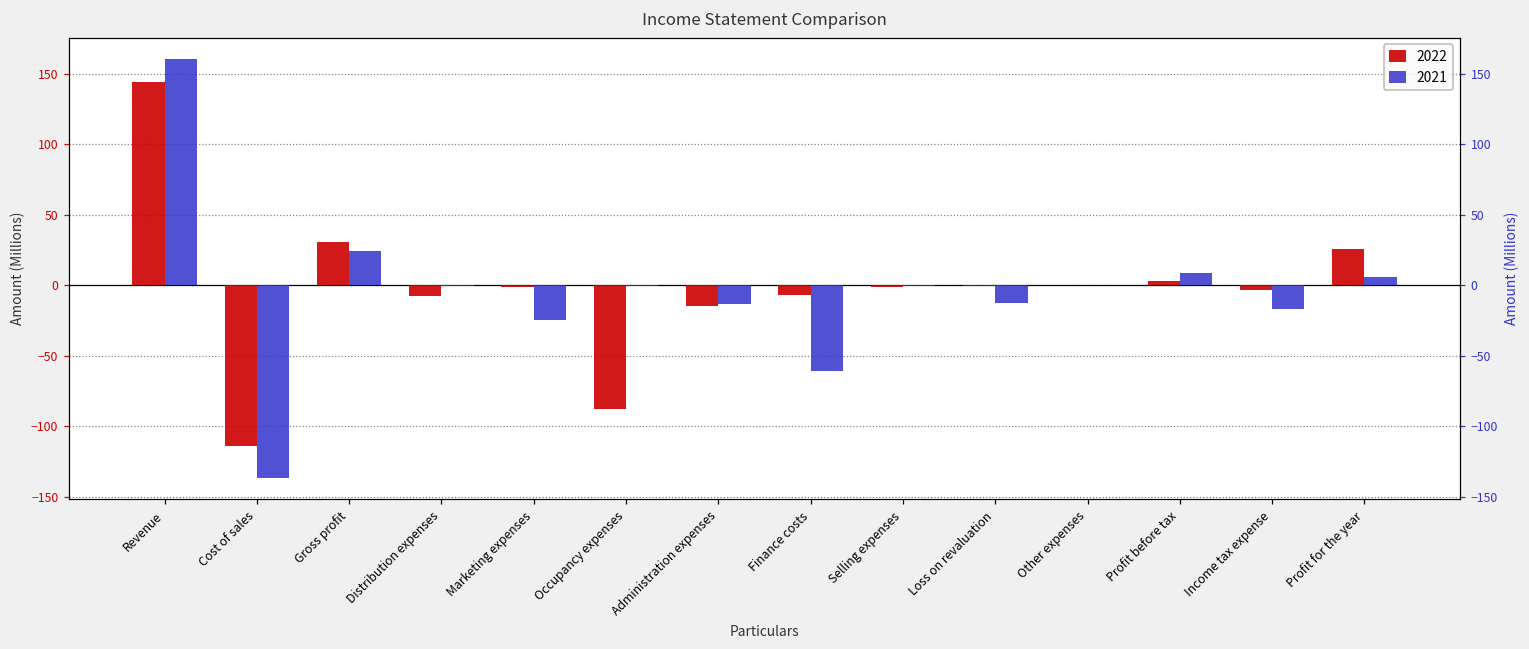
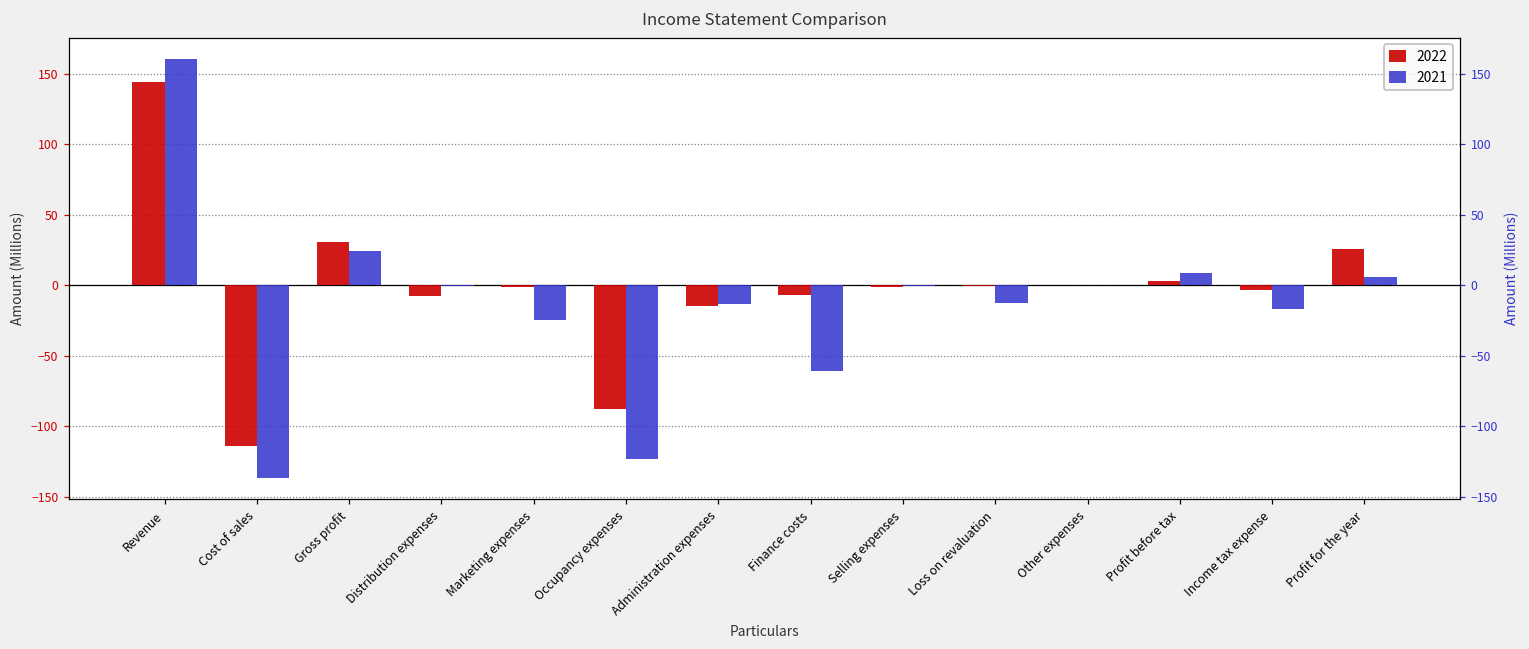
  {
    "2022": {
      "Revenue": 144,
      "Cost of sales": -114,
      "Gross profit": 30,
      "Distribution expenses": -8,
      "Occupancy expenses": -88,
      "Administration expenses": -14,
      "Finance costs": -7,
      "Profit before tax": 3,
      "Income tax expense": -4,
      "Profit for the year": 26
    },
    "2021": {
      "Revenue": 161,
      "Cost of sales": -137,
      "Gross profit": 24,
      "Marketing expenses": -25,
-     "Occupancy expenses": -1,
+     "Occupancy expenses": -123,
      "Administration expenses": -13,
      "Finance costs": -61,
      "Loss on revaluation": -13,
      "Profit before tax": 9,
      "Income tax expense": -17,
      "Profit for the year": 6
    }
  }
